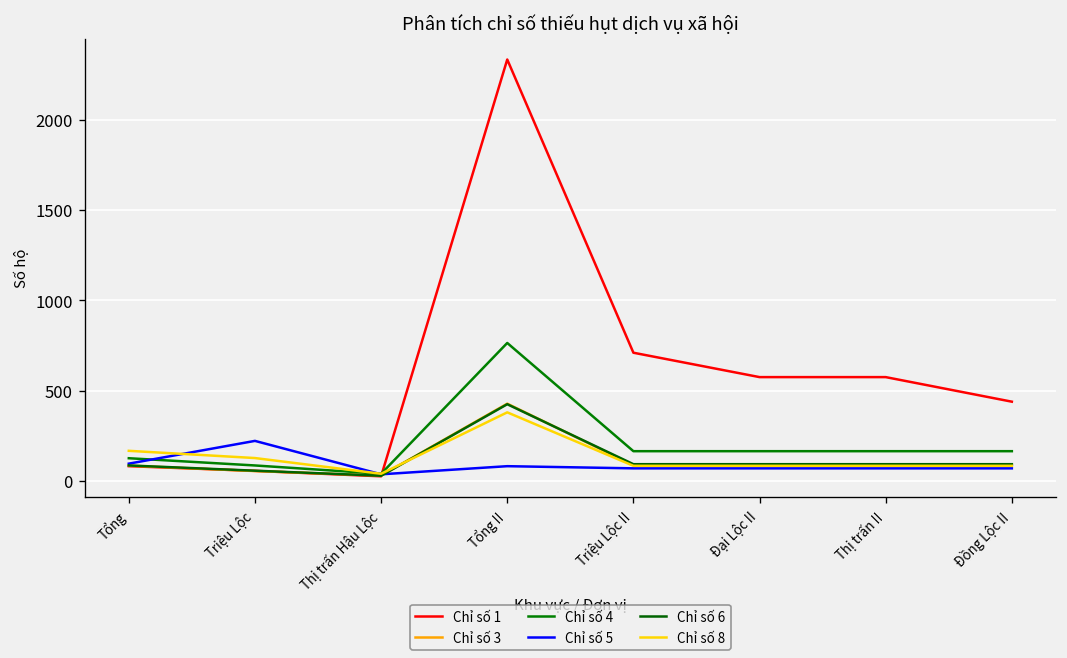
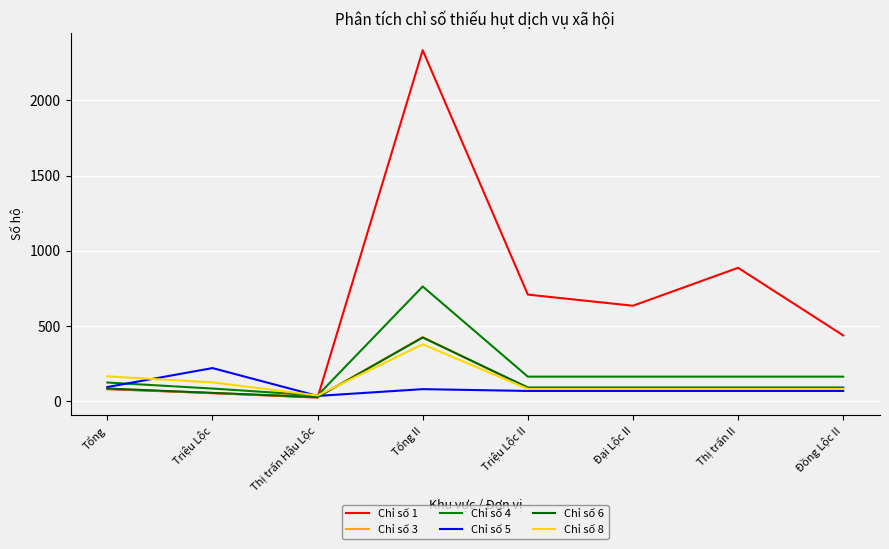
  {
    "Chỉ số 1": {
      "Tổng II": 2330,
      "Triệu Lộc II": 710,
-     "Đại Lộc II": 580,
-     "Thị trấn II": 580,
+     "Đại Lộc II": 640,
+     "Thị trấn II": 890,
      "Đồng Lộc II": 440
    },
    "Chỉ số 5": {
      "Triệu Lộc": 220,
      "Tổng II": 80
    }
  }
